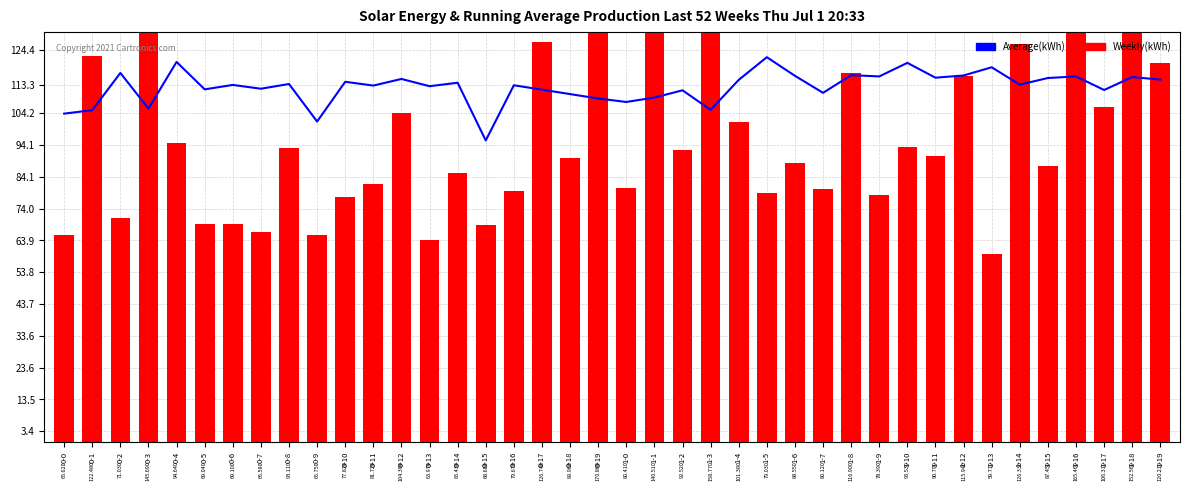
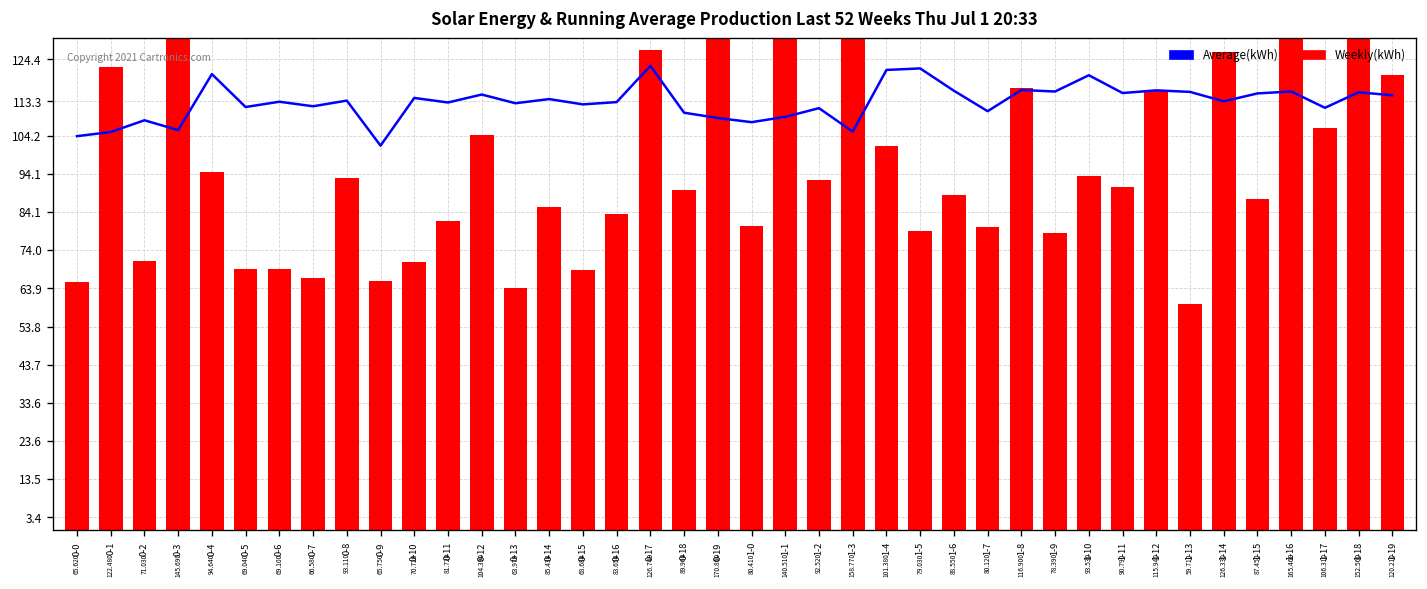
  {
    "Average(kWh)": {
      "0-0": 104,
      "0-1": 105,
-     "0-2": 117,
+     "0-2": 108,
      "0-3": 106,
      "0-4": 121,
      "0-5": 112,
      "0-6": 113,
      "0-7": 112,
      "0-8": 114,
      "0-9": 102,
      "0-10": 114,
      "0-11": 113,
      "0-12": 115,
      "0-13": 113,
      "0-14": 114,
-     "0-15": 96,
+     "0-15": 113,
      "0-16": 113,
-     "0-17": 112,
+     "0-17": 123,
      "0-18": 110,
      "0-19": 109,
      "1-0": 108,
      "1-1": 109,
      "1-2": 112,
      "1-3": 105,
-     "1-4": 115,
+     "1-4": 122,
      "1-5": 122,
      "1-6": 116,
      "1-7": 111,
      "1-8": 116,
      "1-9": 116,
      "1-10": 120,
      "1-11": 116,
      "1-12": 116,
-     "1-13": 119,
+     "1-13": 116,
      "1-14": 113,
      "1-15": 115,
      "1-16": 116,
      "1-17": 112,
      "1-18": 116,
      "1-19": 115
    },
    "Weekly(kWh)": {
-     "0-10": 77.820,
-     "0-16": 79.670
+     "0-10": 70.720,
+     "0-16": 83.650
    }
  }
